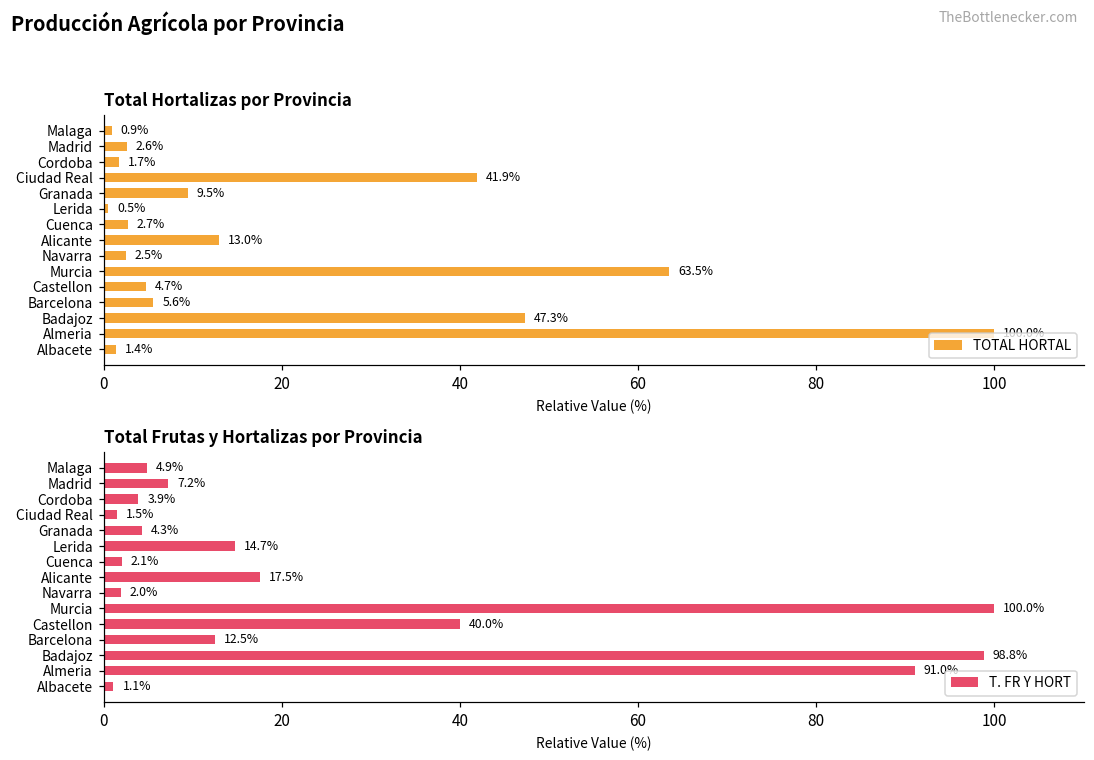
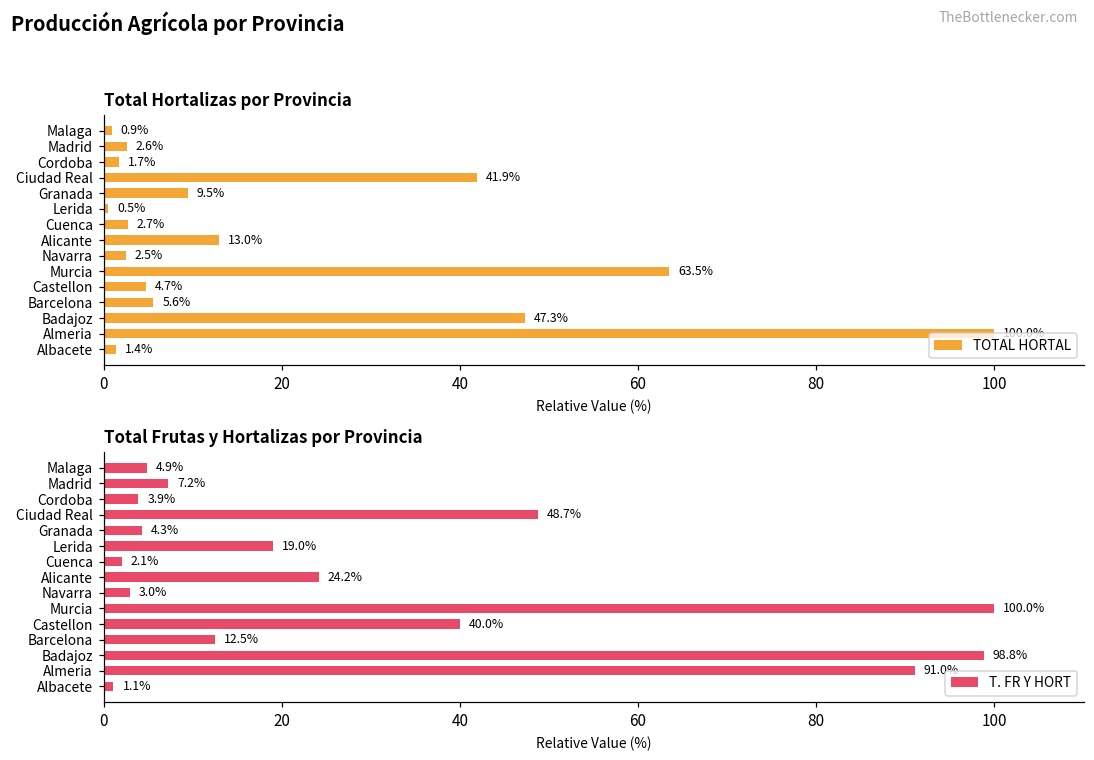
  {
    "Total Hortalizas por Provincia": {
      "Malaga": "0.9%",
      "Madrid": "2.6%",
      "Cordoba": "1.7%",
      "Ciudad Real": "41.9%",
      "Granada": "9.5%",
      "Lerida": "0.5%",
      "Cuenca": "2.7%",
      "Alicante": "13.0%",
      "Navarra": "2.5%",
      "Murcia": "63.5%",
      "Castellon": "4.7%",
      "Barcelona": "5.6%",
      "Badajoz": "47.3%",
      "Albacete": "1.4%"
    },
    "Total Frutas y Hortalizas por Provincia": {
      "Malaga": "4.9%",
      "Madrid": "7.2%",
      "Cordoba": "3.9%",
-     "Ciudad Real": "1.5%",
+     "Ciudad Real": "48.7%",
      "Granada": "4.3%",
-     "Lerida": "14.7%",
+     "Lerida": "19.0%",
      "Cuenca": "2.1%",
-     "Alicante": "17.5%",
-     "Navarra": "2.0%",
+     "Alicante": "24.2%",
+     "Navarra": "3.0%",
      "Murcia": "100.0%",
      "Castellon": "40.0%",
      "Barcelona": "12.5%",
      "Badajoz": "98.8%",
      "Albacete": "1.1%"
    }
  }
